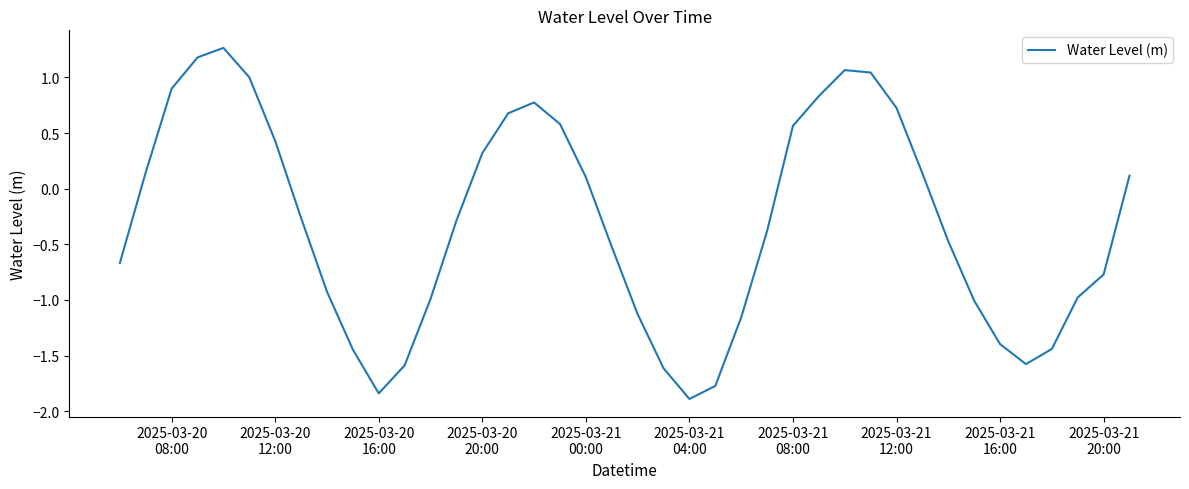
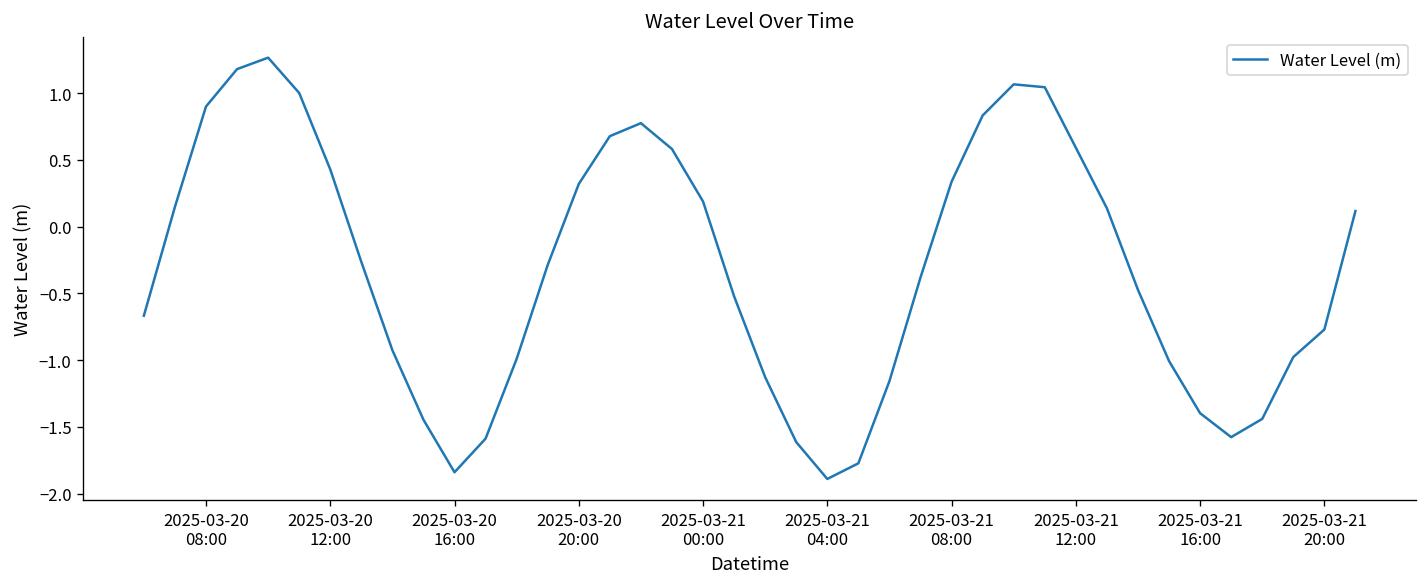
  {
    "2025-03-20 08:00": 0.90,
    "2025-03-20 12:00": 0.43,
    "2025-03-20 16:00": -1.84,
    "2025-03-20 20:00": 0.32,
-   "2025-03-21 00:00": 0.10,
+   "2025-03-21 00:00": 0.19,
    "2025-03-21 04:00": -1.89,
-   "2025-03-21 08:00": 0.57,
-   "2025-03-21 12:00": 0.73,
+   "2025-03-21 08:00": 0.34,
+   "2025-03-21 12:00": 0.59,
    "2025-03-21 16:00": -1.40,
    "2025-03-21 20:00": -0.77
  }
